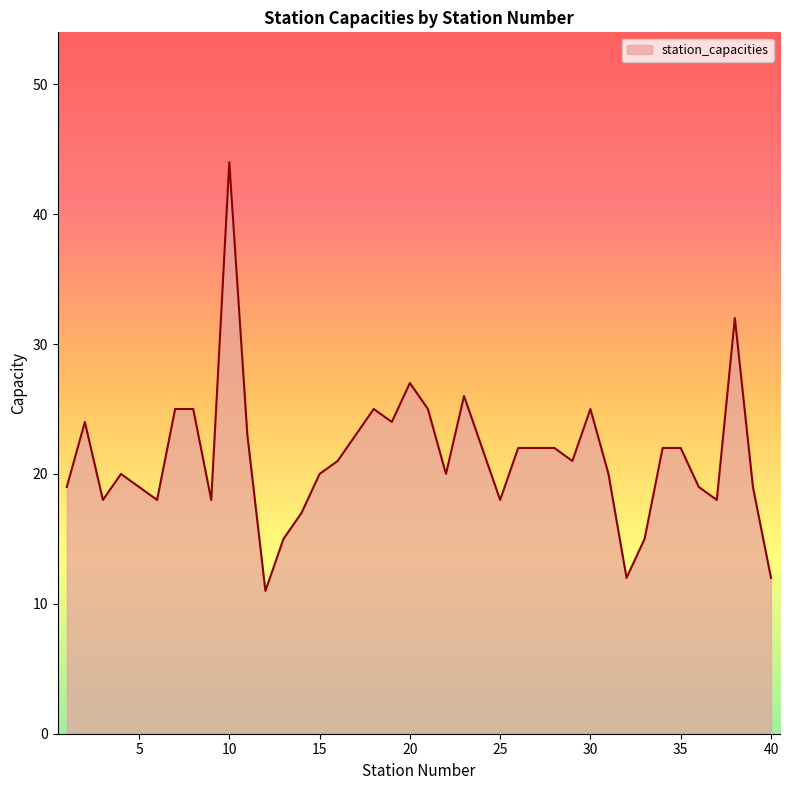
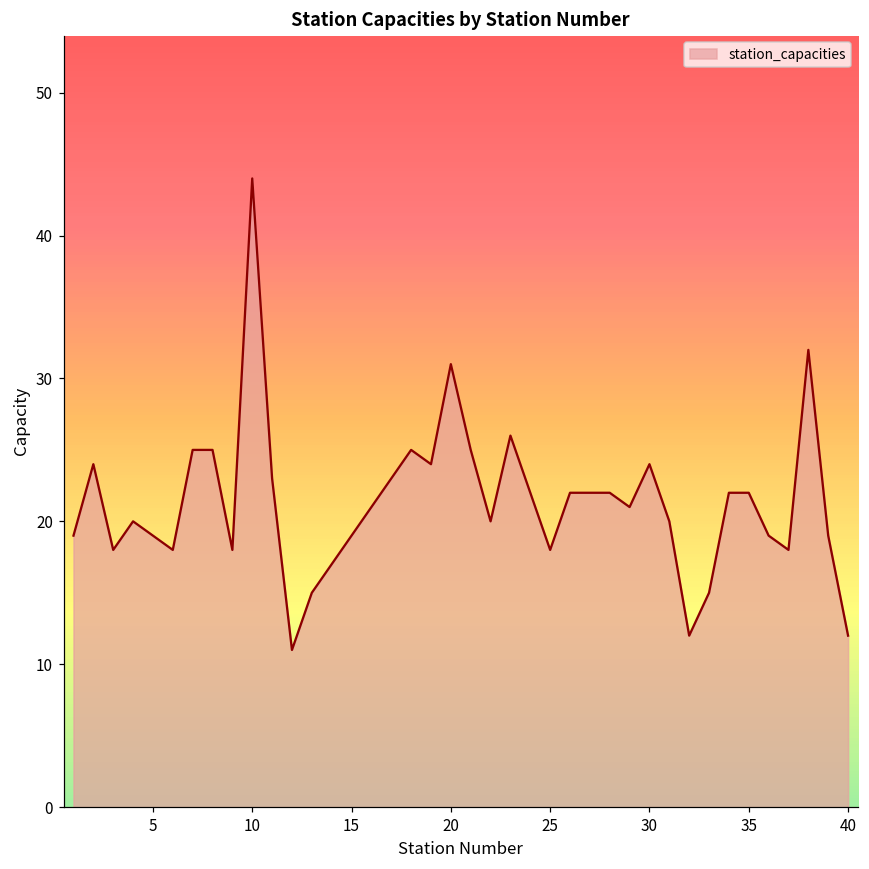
  {
    "5": 19,
    "10": 44,
-   "15": 20,
-   "20": 27,
+   "15": 19,
+   "20": 31,
    "25": 18,
-   "30": 25,
+   "30": 24,
    "35": 22,
    "40": 12
  }
